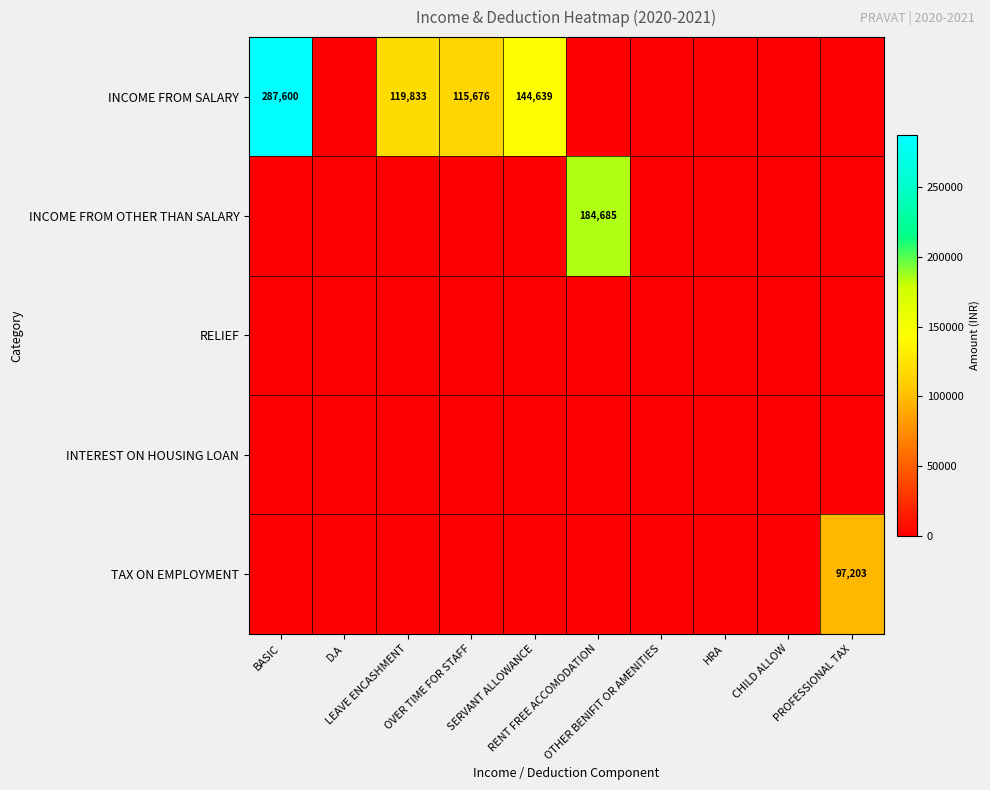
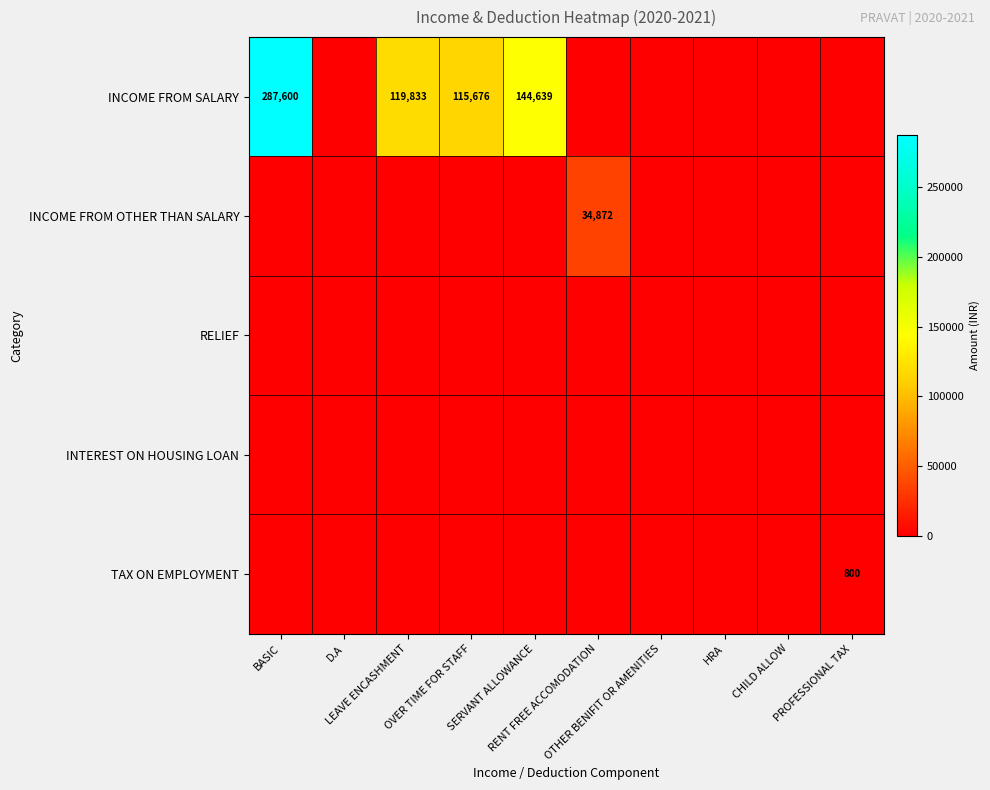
  {
    "INCOME FROM SALARY": {
      "BASIC": "287,600",
      "LEAVE ENCASHMENT": "119,833",
      "OVER TIME FOR STAFF": "115,676",
      "SERVANT ALLOWANCE": "144,639"
    },
    "INCOME FROM OTHER THAN SALARY": {
-     "RENT FREE ACCOMODATION": "184,685"
+     "RENT FREE ACCOMODATION": "34,872"
    },
    "TAX ON EMPLOYMENT": {
-     "PROFESSIONAL TAX": "97,203"
+     "PROFESSIONAL TAX": "800"
    }
  }
